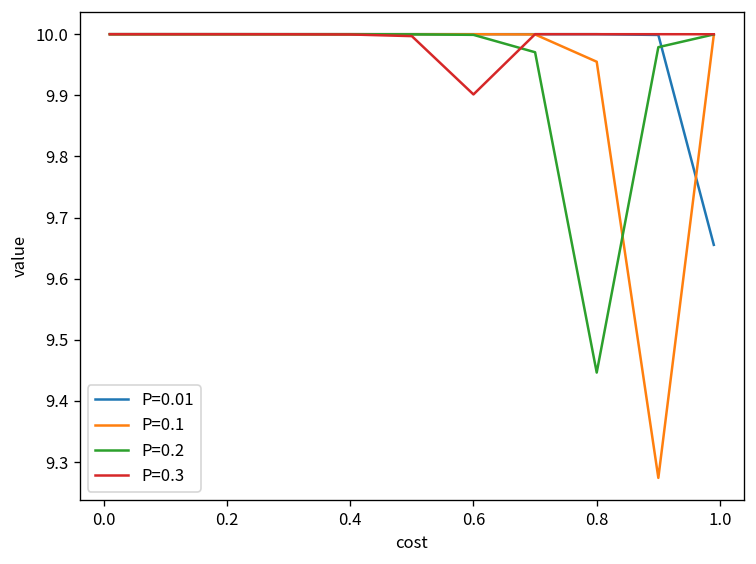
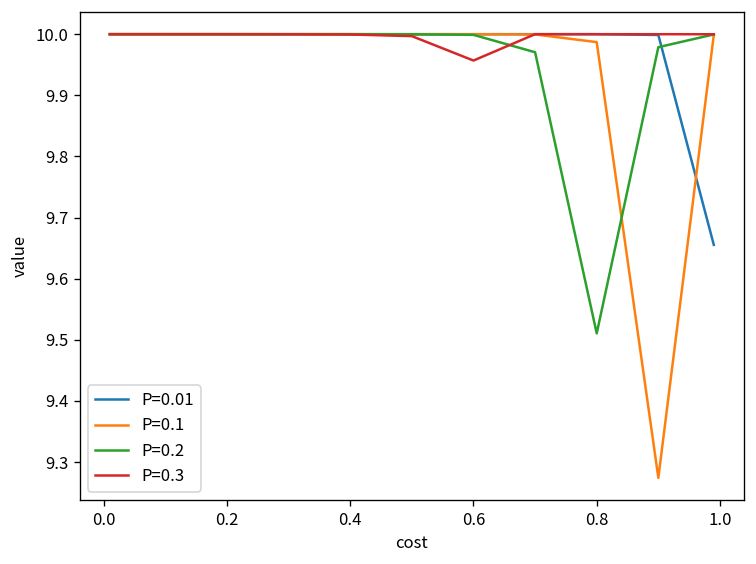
  {
    "P=0.1": {
-     "0.8": 9.95
+     "0.8": 9.99
    },
    "P=0.2": {
-     "0.8": 9.45
+     "0.8": 9.51
    },
    "P=0.3": {
-     "0.6": 9.90
+     "0.6": 9.96
    }
  }
